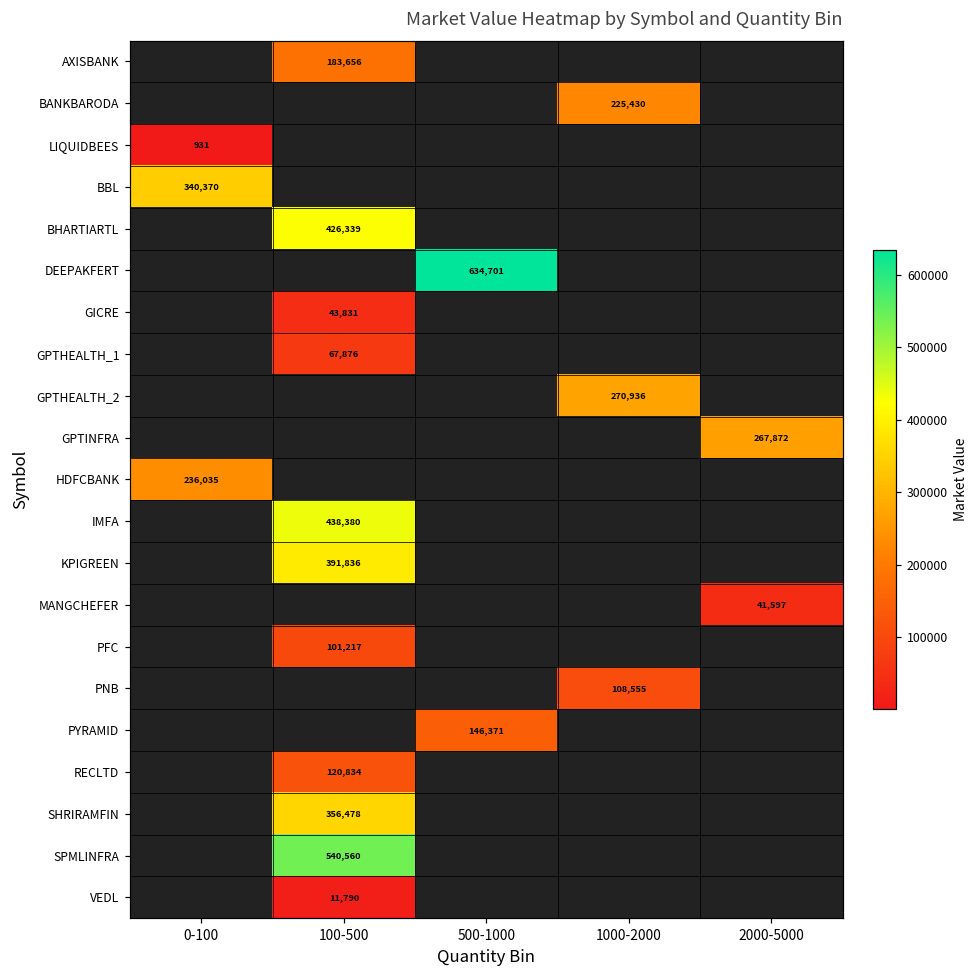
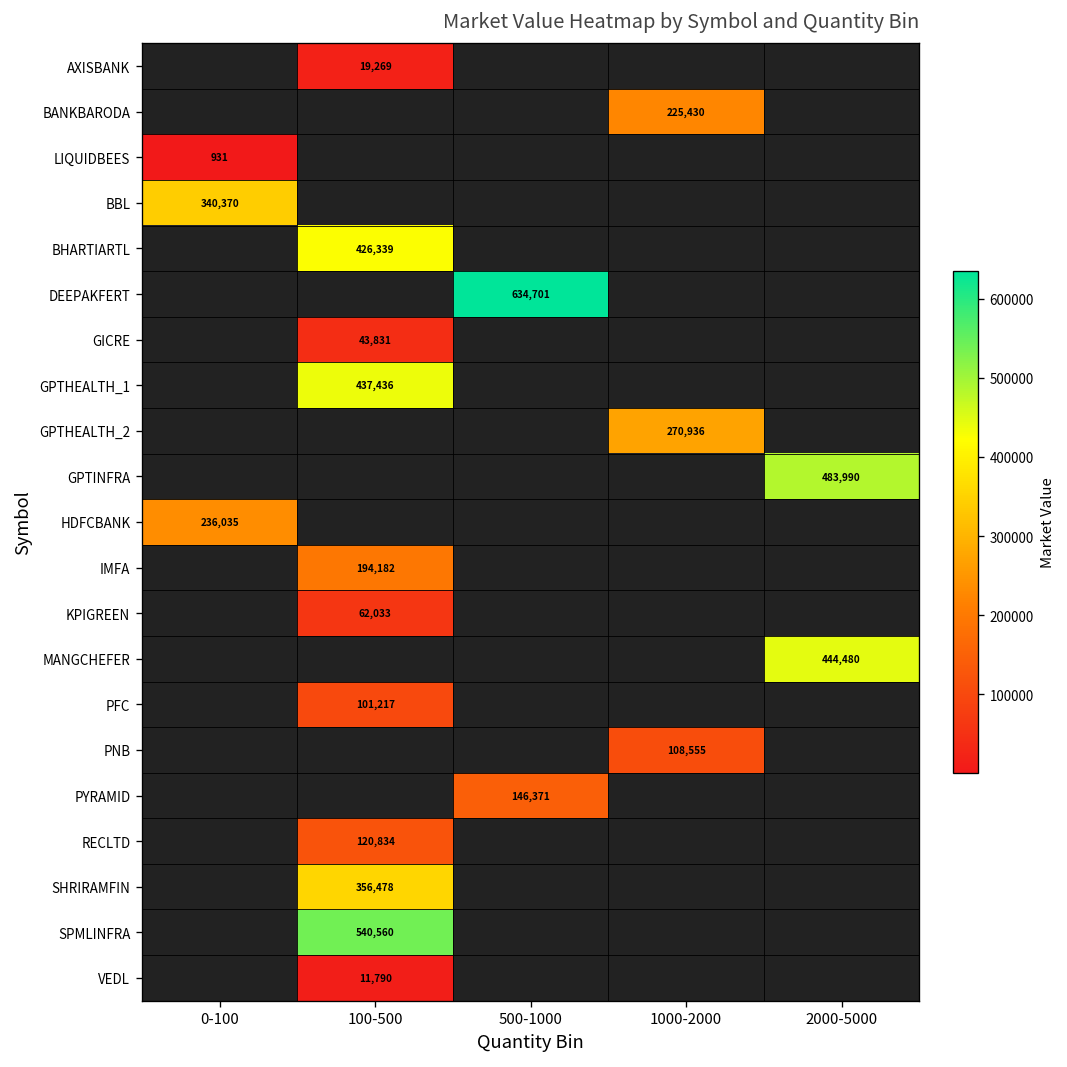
  {
    "AXISBANK": {
-     "100-500": "183,656"
+     "100-500": "19,269"
    },
    "BANKBARODA": {
      "1000-2000": "225,430"
    },
    "LIQUIDBEES": {
      "0-100": "931"
    },
    "BBL": {
      "0-100": "340,370"
    },
    "BHARTIARTL": {
      "100-500": "426,339"
    },
    "DEEPAKFERT": {
      "500-1000": "634,701"
    },
    "GICRE": {
      "100-500": "43,831"
    },
    "GPTHEALTH_1": {
-     "100-500": "67,876"
+     "100-500": "437,436"
    },
    "GPTHEALTH_2": {
      "1000-2000": "270,936"
    },
    "GPTINFRA": {
-     "2000-5000": "267,872"
+     "2000-5000": "483,990"
    },
    "HDFCBANK": {
      "0-100": "236,035"
    },
    "IMFA": {
-     "100-500": "438,380"
+     "100-500": "194,182"
    },
    "KPIGREEN": {
-     "100-500": "391,836"
+     "100-500": "62,033"
    },
    "MANGCHEFER": {
-     "2000-5000": "41,597"
+     "2000-5000": "444,480"
    },
    "PFC": {
      "100-500": "101,217"
    },
    "PNB": {
      "1000-2000": "108,555"
    },
    "PYRAMID": {
      "500-1000": "146,371"
    },
    "RECLTD": {
      "100-500": "120,834"
    },
    "SHRIRAMFIN": {
      "100-500": "356,478"
    },
    "SPMLINFRA": {
      "100-500": "540,560"
    },
    "VEDL": {
      "100-500": "11,790"
    }
  }
